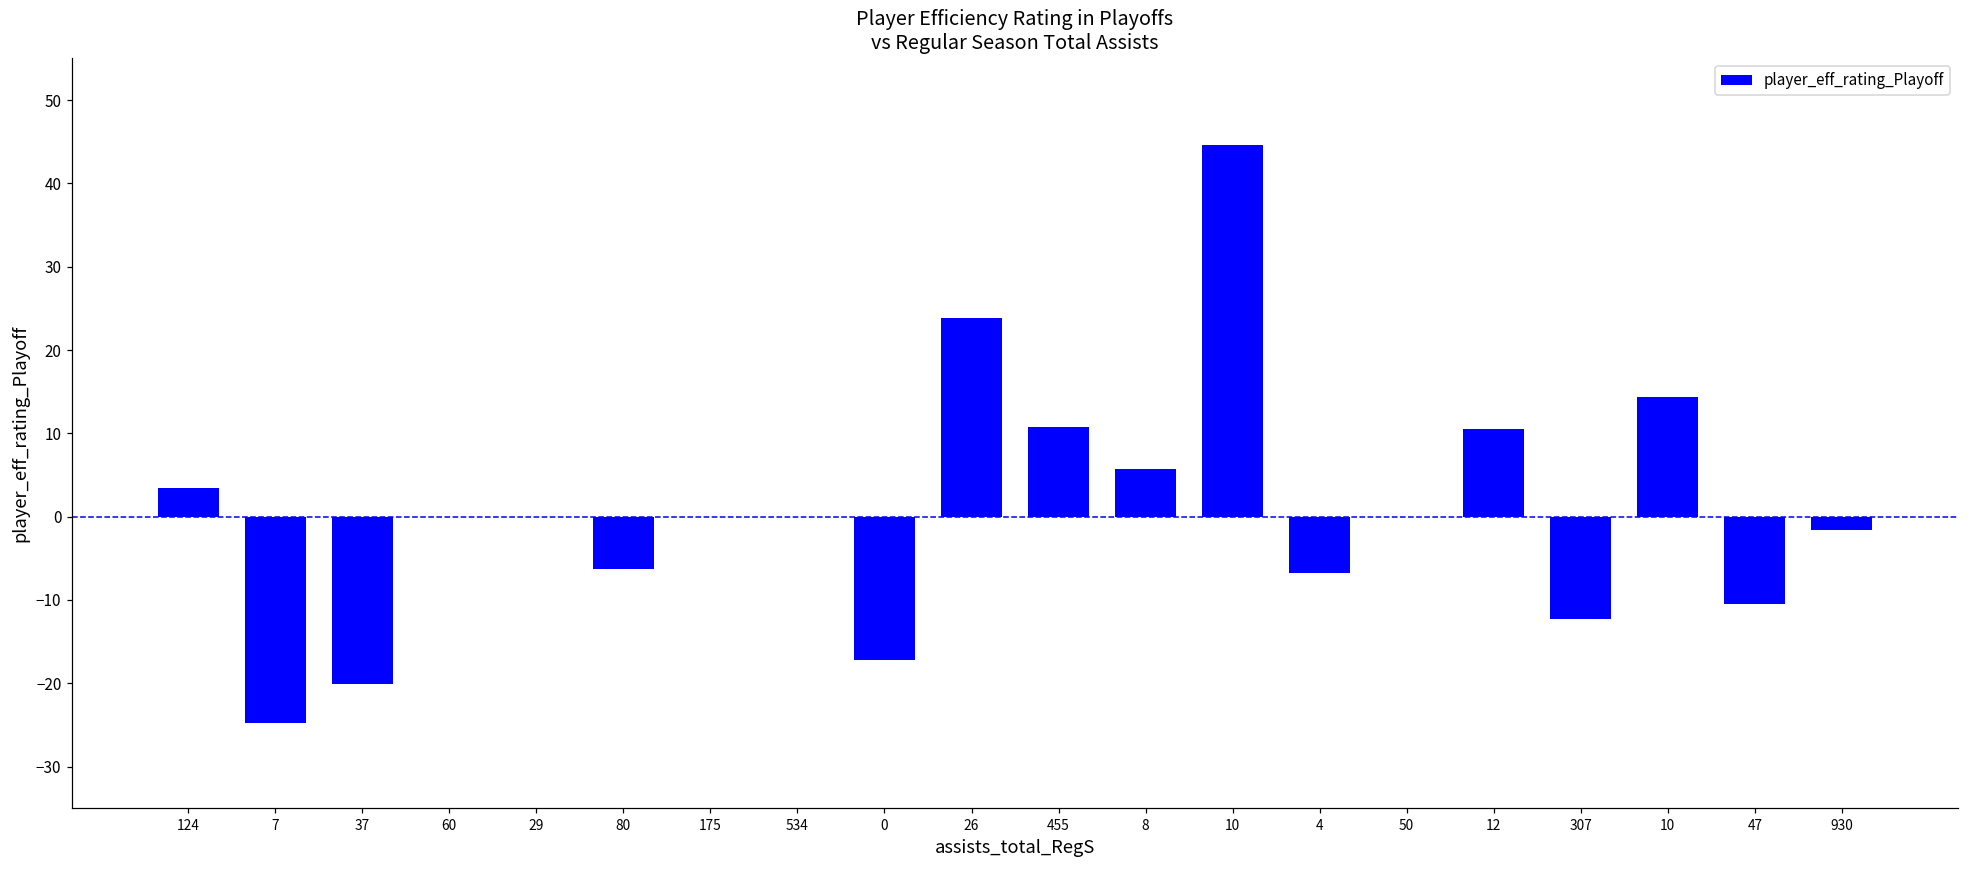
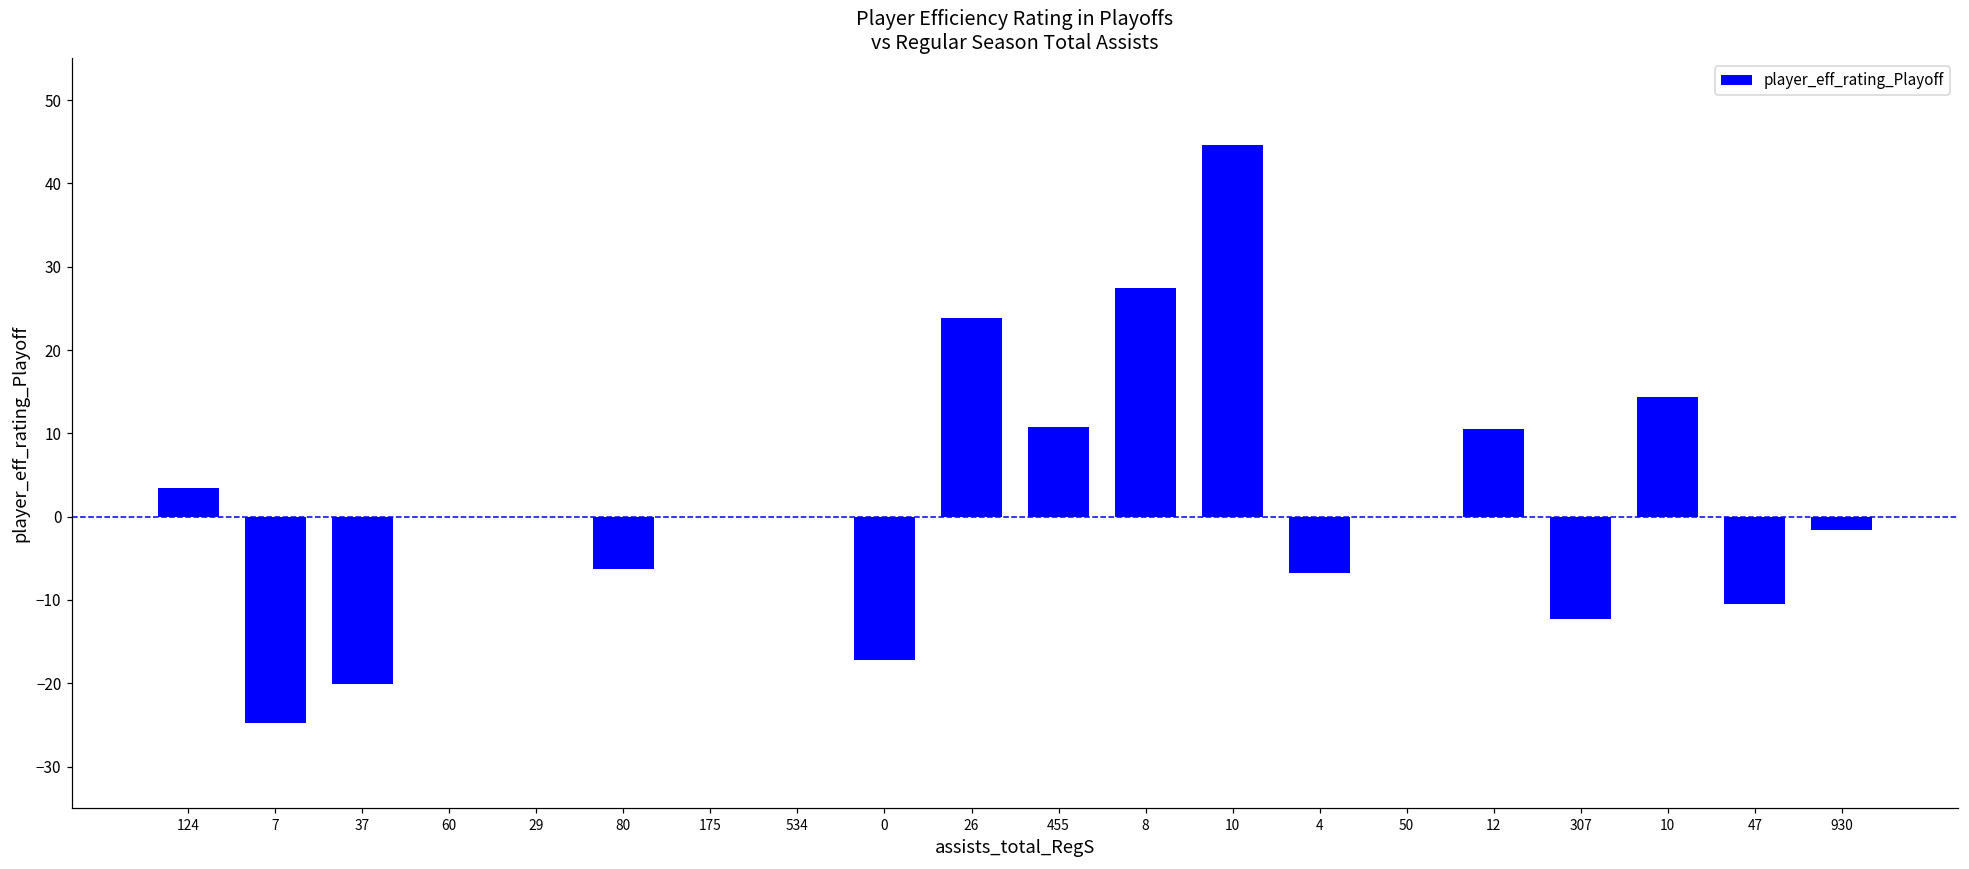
  {
    "124": 3,
    "7": -25,
    "37": -20,
    "60": 0,
    "29": 0,
    "80": -6,
    "175": 0,
    "534": 0,
    "0": -17,
    "26": 24,
    "455": 11,
-   "8": 6,
+   "8": 28,
    "4": -7,
    "50": 0,
    "12": 11,
    "307": -12,
    "47": -11,
    "930": -2
  }
